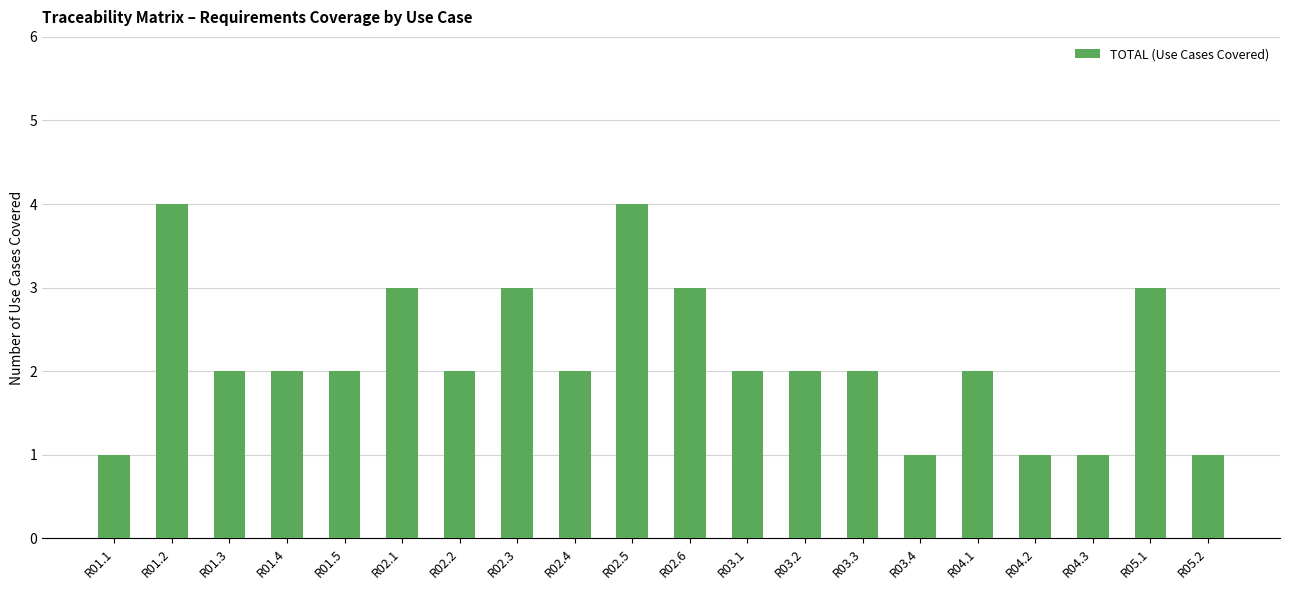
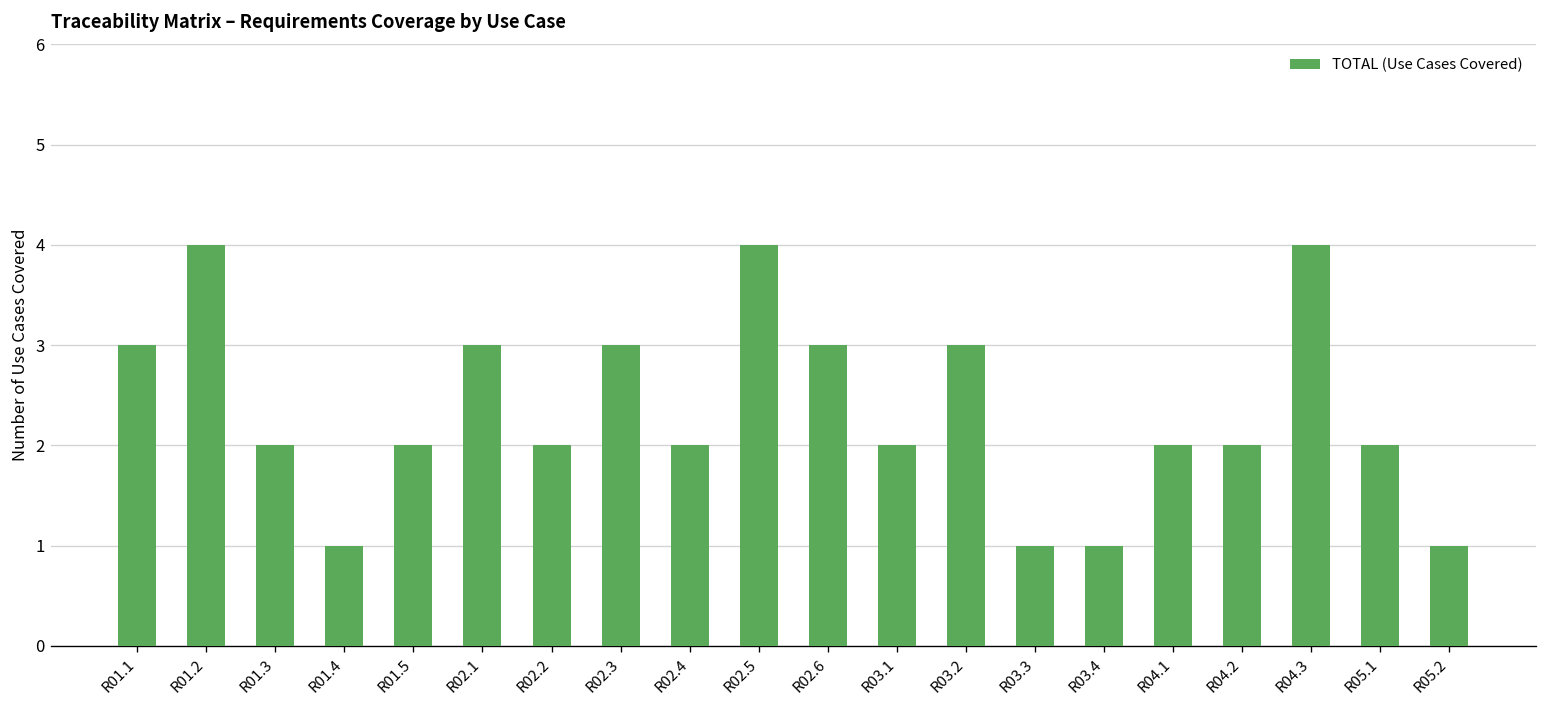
  {
-   "R01.1": 1,
+   "R01.1": 3,
    "R01.2": 4,
    "R01.3": 2,
-   "R01.4": 2,
+   "R01.4": 1,
    "R01.5": 2,
    "R02.1": 3,
    "R02.2": 2,
    "R02.3": 3,
    "R02.4": 2,
    "R02.5": 4,
    "R02.6": 3,
    "R03.1": 2,
-   "R03.2": 2,
-   "R03.3": 2,
+   "R03.2": 3,
+   "R03.3": 1,
    "R03.4": 1,
    "R04.1": 2,
-   "R04.2": 1,
-   "R04.3": 1,
-   "R05.1": 3,
+   "R04.2": 2,
+   "R04.3": 4,
+   "R05.1": 2,
    "R05.2": 1
  }
